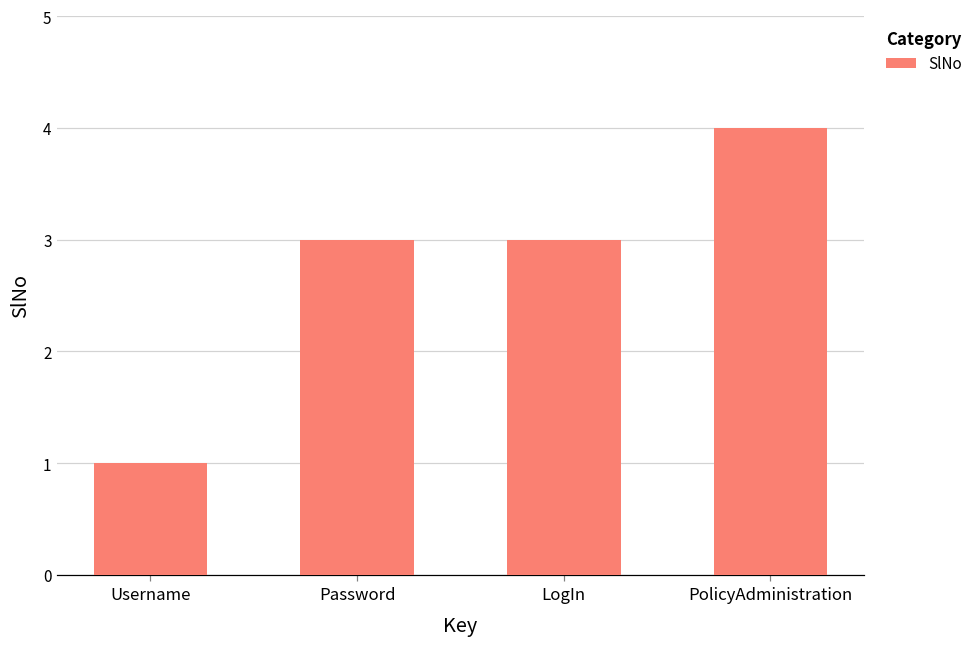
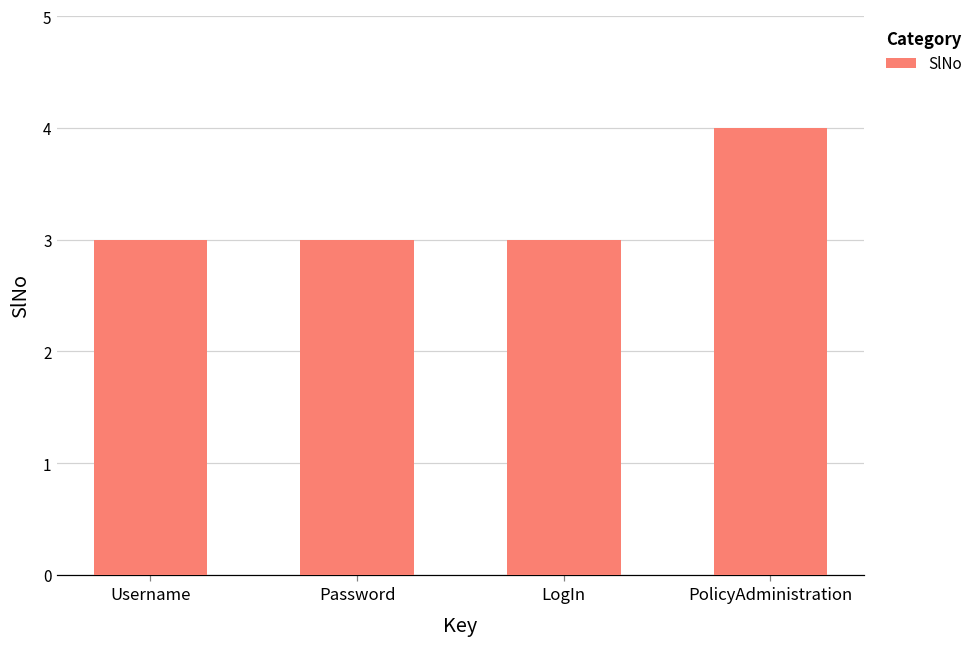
  {
-   "Username": 1,
+   "Username": 3,
    "Password": 3,
    "LogIn": 3,
    "PolicyAdministration": 4
  }
